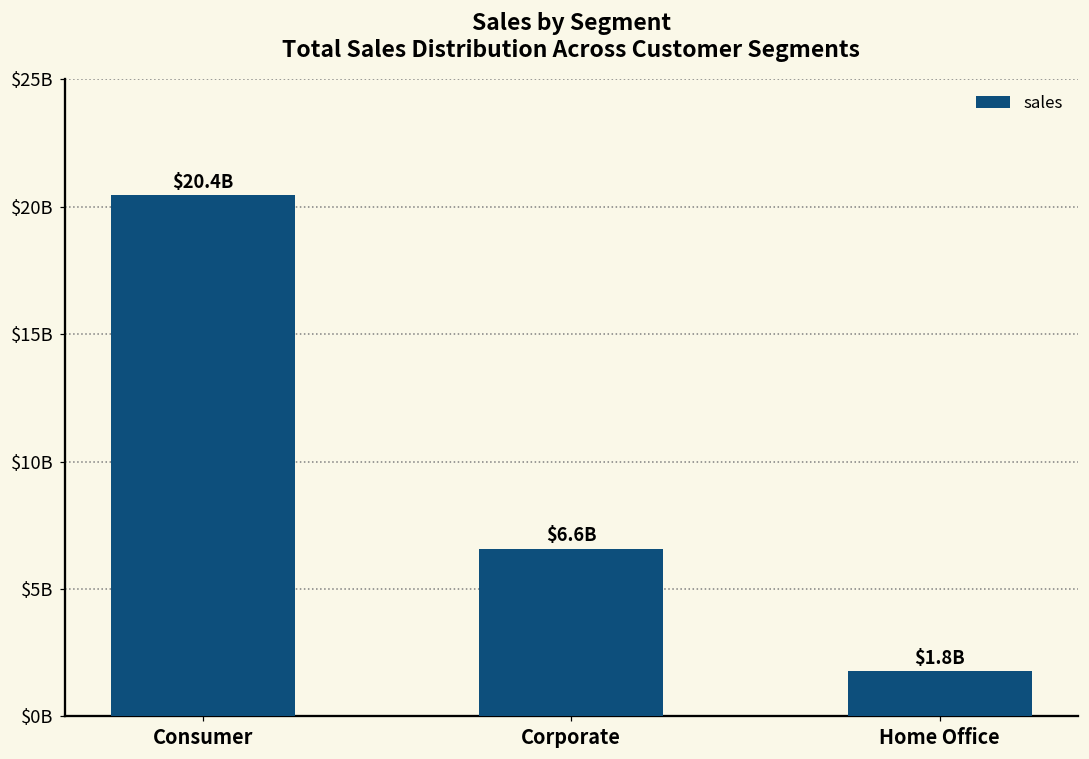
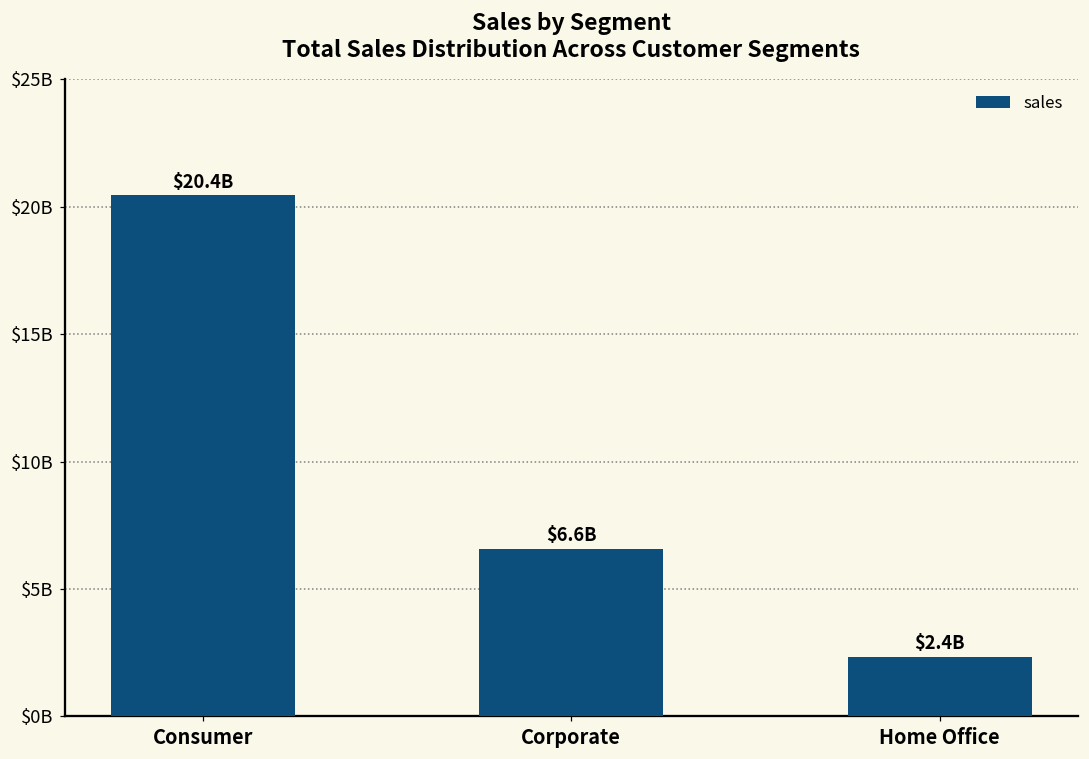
  {
    "Consumer": "$20.4B",
    "Corporate": "$6.6B",
-   "Home Office": "$1.8B"
+   "Home Office": "$2.4B"
  }
